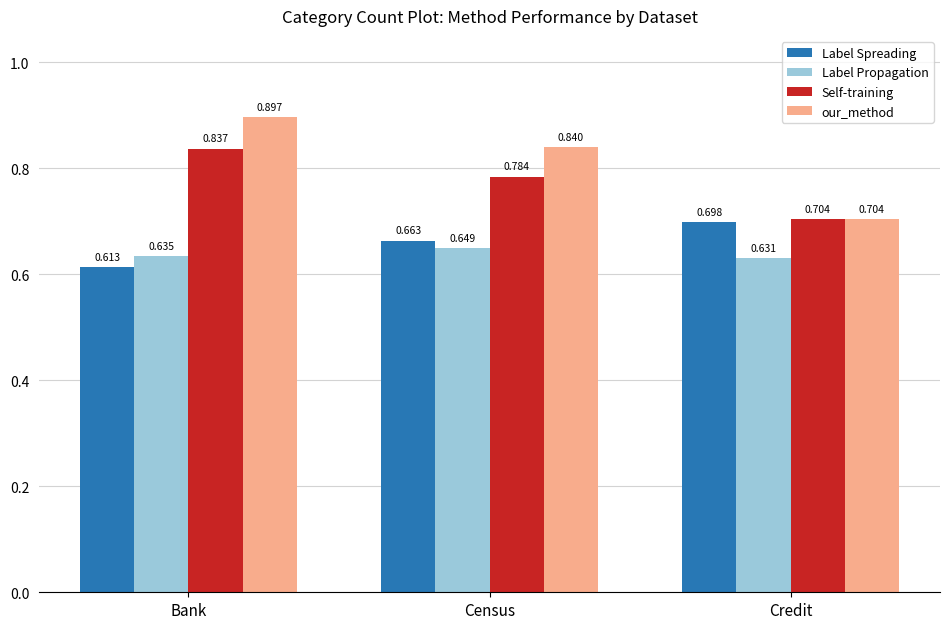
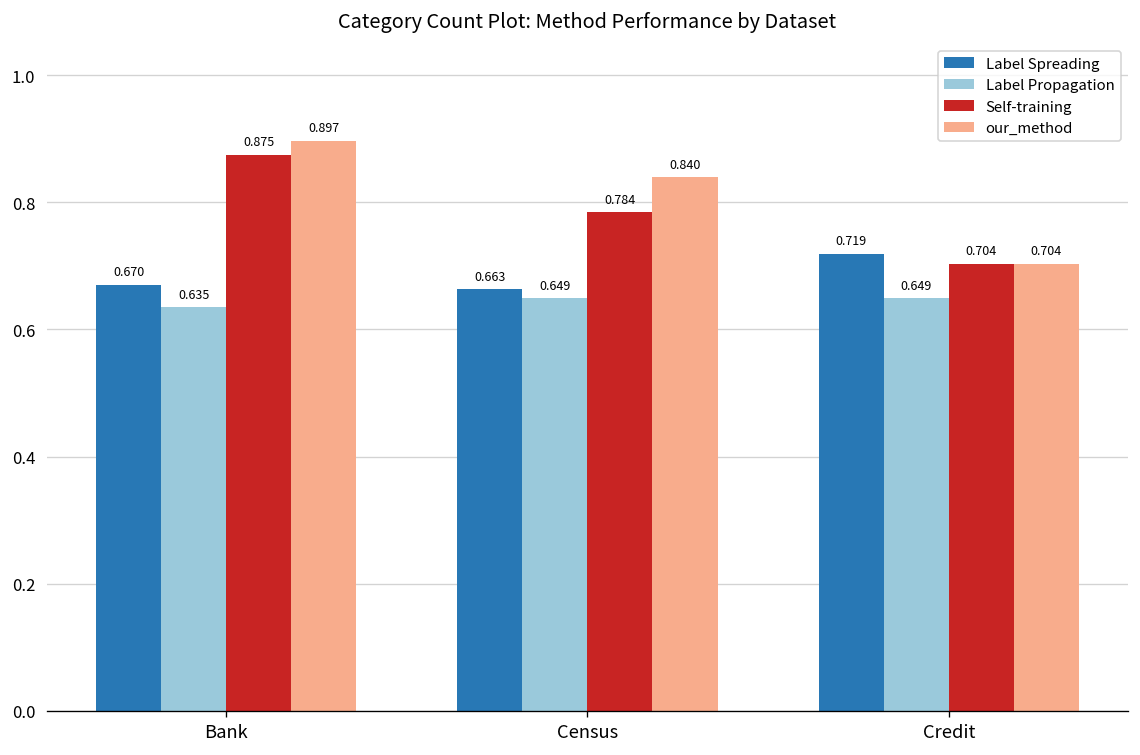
  {
    "Label Spreading": {
-     "Bank": 0.613,
+     "Bank": 0.670,
      "Census": 0.663,
-     "Credit": 0.698
+     "Credit": 0.719
    },
    "Label Propagation": {
      "Bank": 0.635,
      "Census": 0.649,
-     "Credit": 0.631
+     "Credit": 0.649
    },
    "Self-training": {
-     "Bank": 0.837,
+     "Bank": 0.875,
      "Census": 0.784,
      "Credit": 0.704
    },
    "our_method": {
      "Bank": 0.897,
      "Census": 0.840,
      "Credit": 0.704
    }
  }
